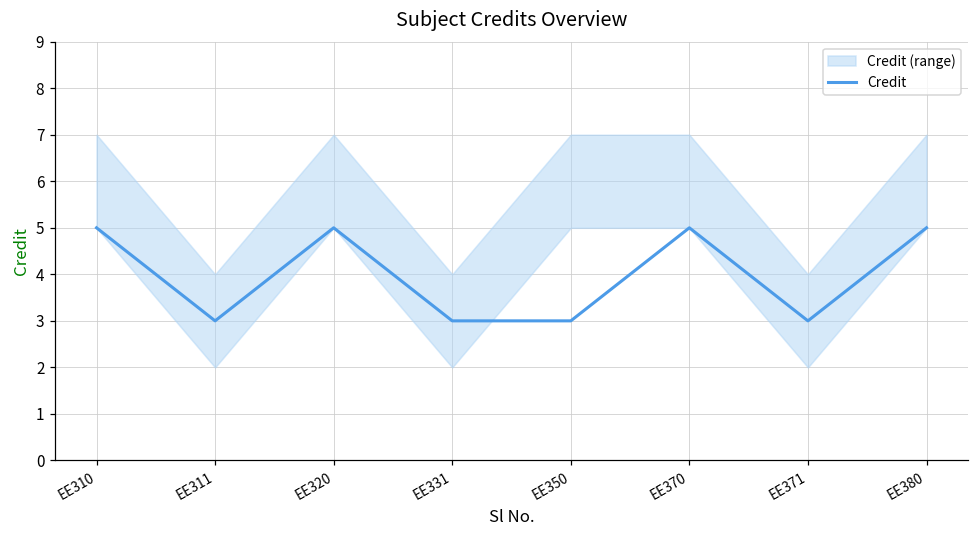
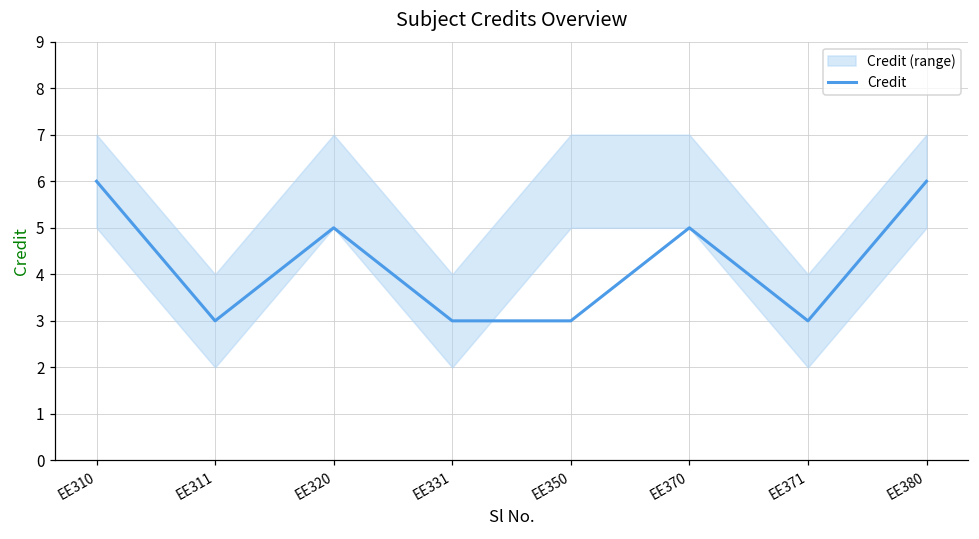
  {
    "Credit": {
-     "EE310": 5,
+     "EE310": 6,
      "EE311": 3,
      "EE320": 5,
      "EE331": 3,
      "EE350": 3,
      "EE370": 5,
      "EE371": 3,
-     "EE380": 5
+     "EE380": 6
    }
  }
